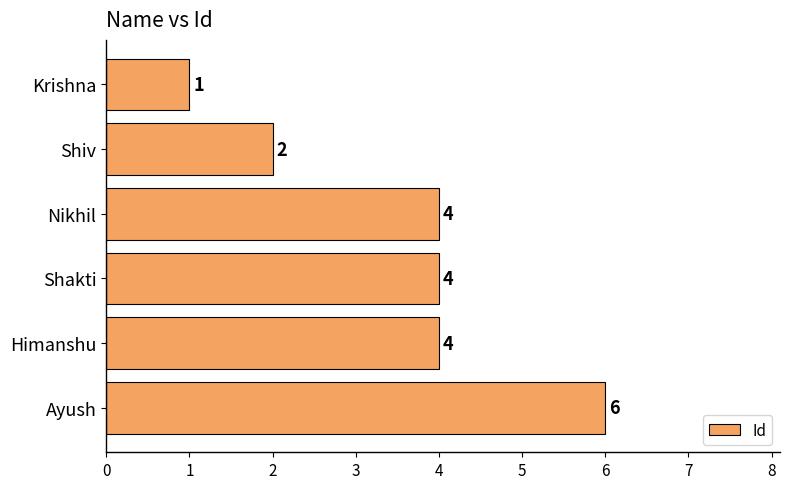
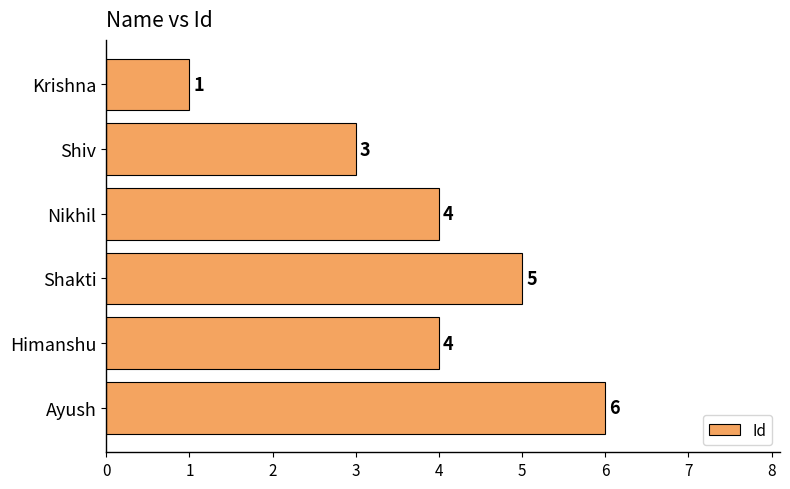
  {
    "Krishna": 1,
-   "Shiv": 2,
+   "Shiv": 3,
    "Nikhil": 4,
-   "Shakti": 4,
+   "Shakti": 5,
    "Himanshu": 4,
    "Ayush": 6
  }
